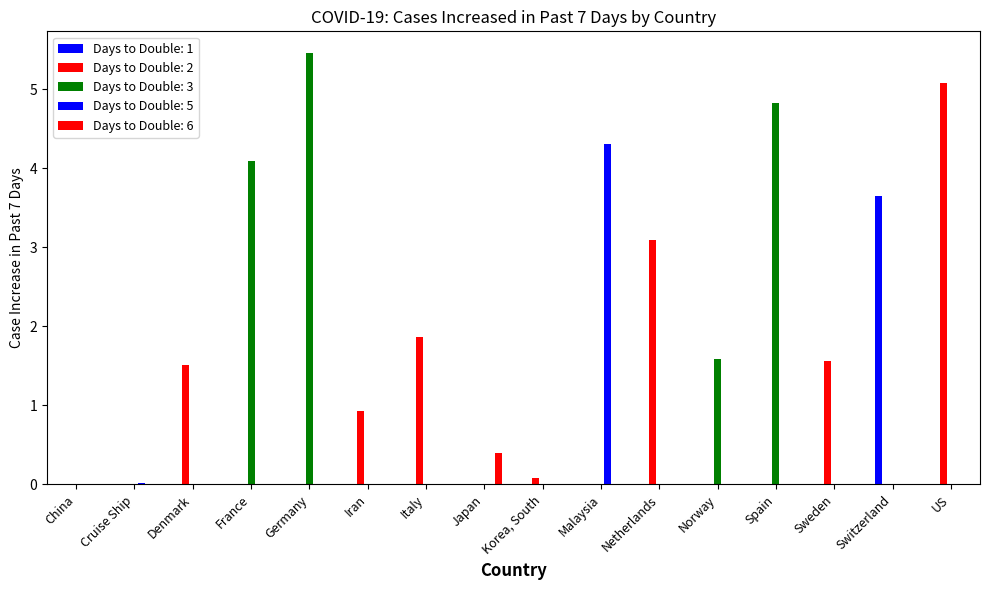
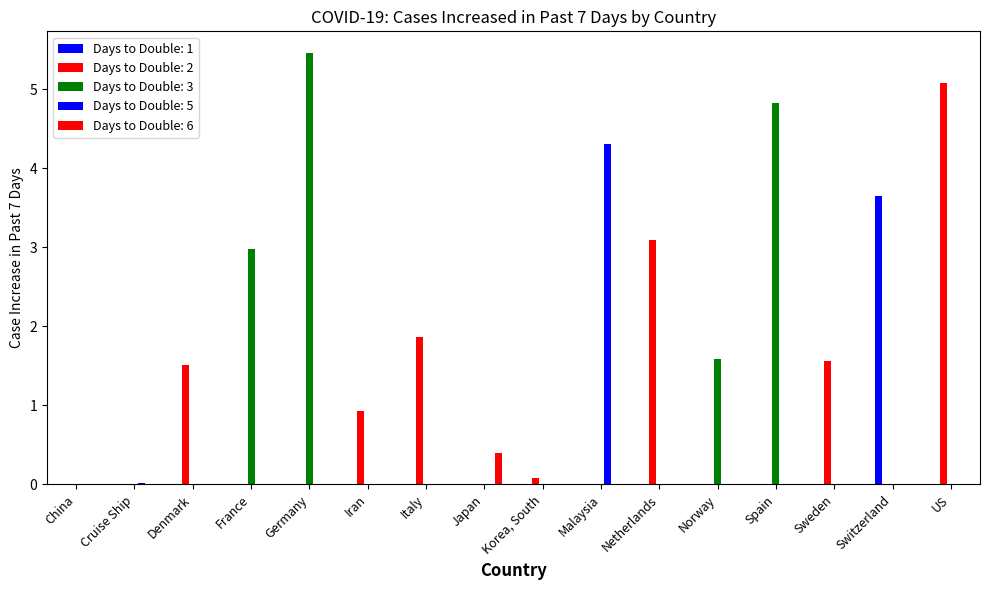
  {
    "Days to Double: 3": {
-     "France": 4.1,
+     "France": 3.0,
      "Germany": 5.5,
      "Norway": 1.6,
      "Spain": 4.8
    }
  }
